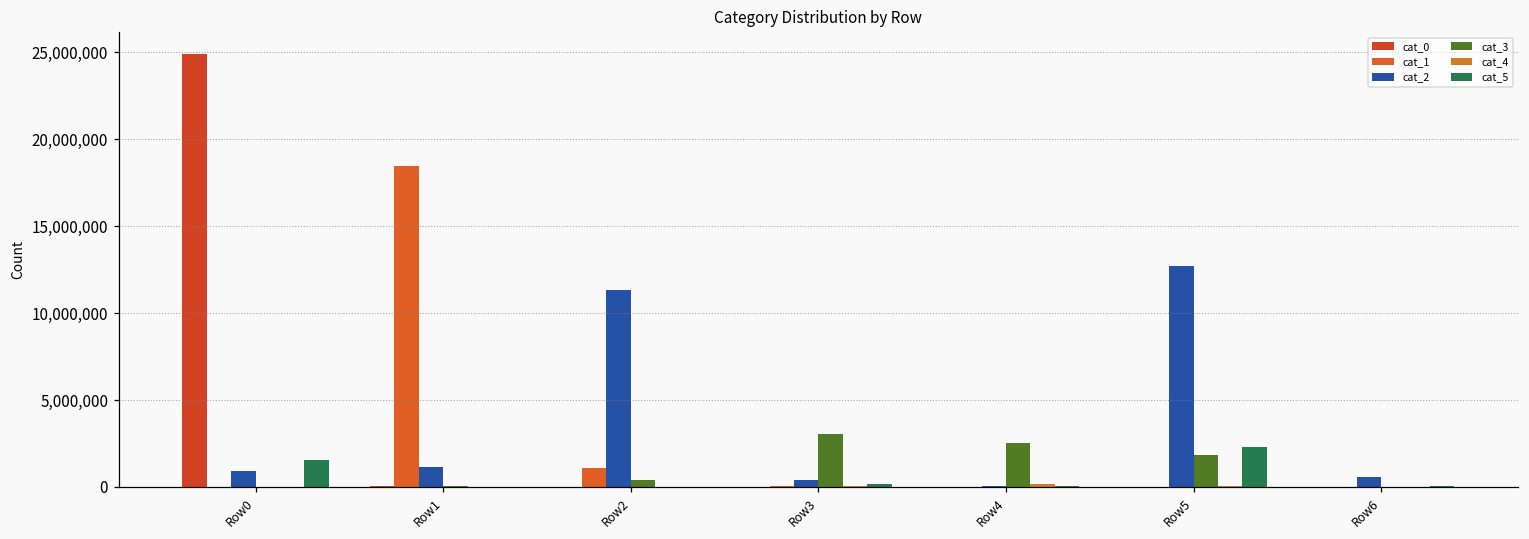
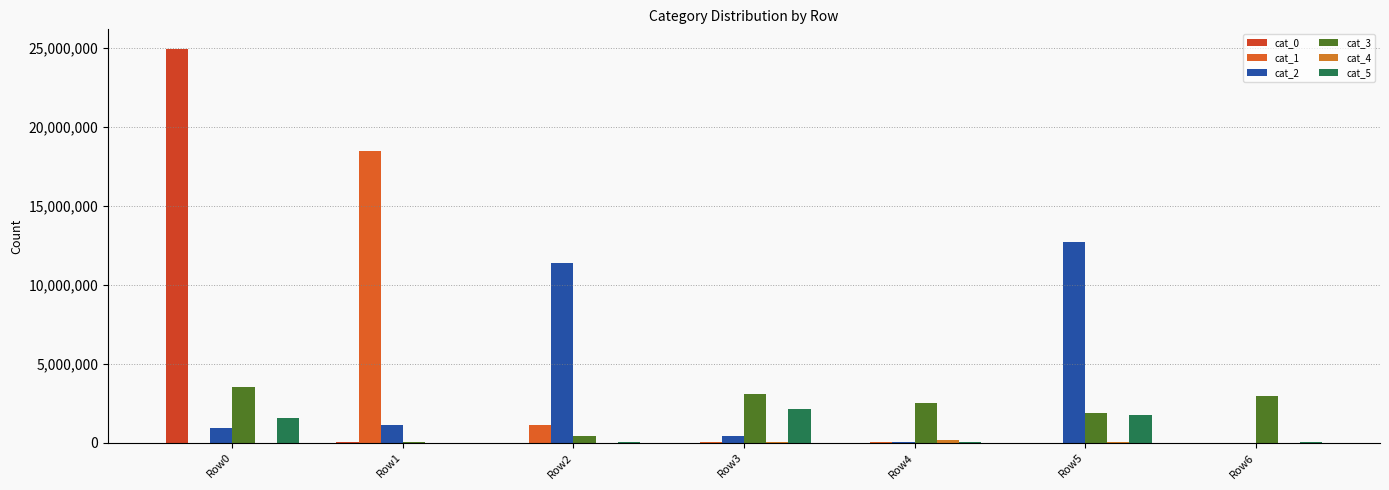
  {
    "cat_2": {
      "Row0": "900,000",
      "Row1": "1,100,000",
      "Row2": "11,400,000",
      "Row3": "400,000",
      "Row5": "12,700,000",
-     "Row6": "600,000"
+     "Row6": "0"
    },
    "cat_3": {
-     "Row0": "0",
+     "Row0": "3,500,000",
      "Row2": "400,000",
      "Row3": "3,100,000",
      "Row4": "2,500,000",
      "Row5": "1,900,000",
-     "Row6": "0"
+     "Row6": "2,900,000"
    },
    "cat_5": {
      "Row0": "1,600,000",
-     "Row3": "200,000",
-     "Row5": "2,300,000"
+     "Row3": "2,100,000",
+     "Row5": "1,800,000"
    }
  }
